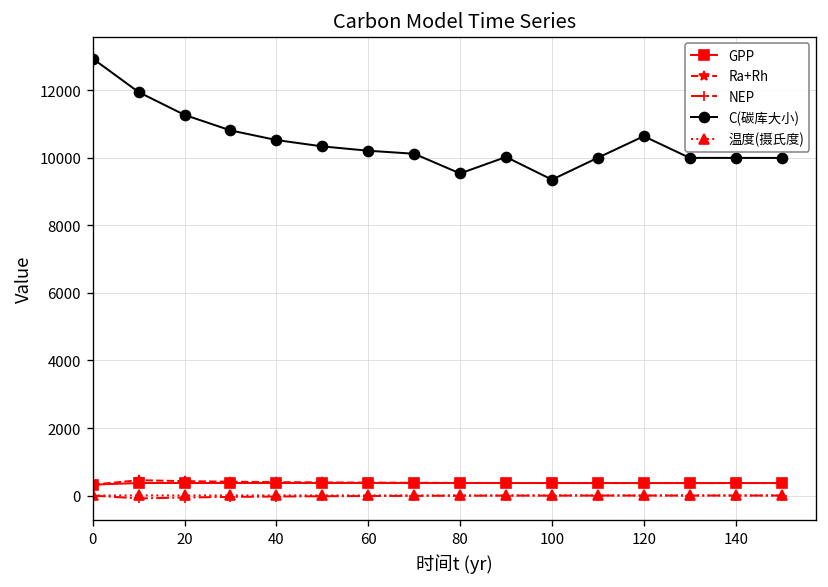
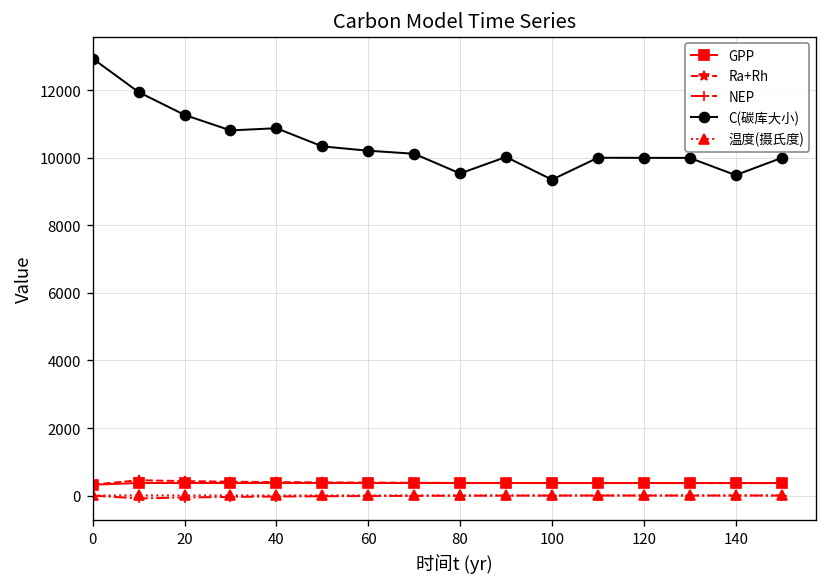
  {
    "C(碳库大小)": {
      "0": 12900,
      "20": 11300,
-     "40": 10500,
+     "40": 10900,
      "60": 10200,
      "80": 9500,
      "100": 9400,
-     "120": 10600,
-     "140": 10000
+     "120": 10000,
+     "140": 9500
    }
  }
